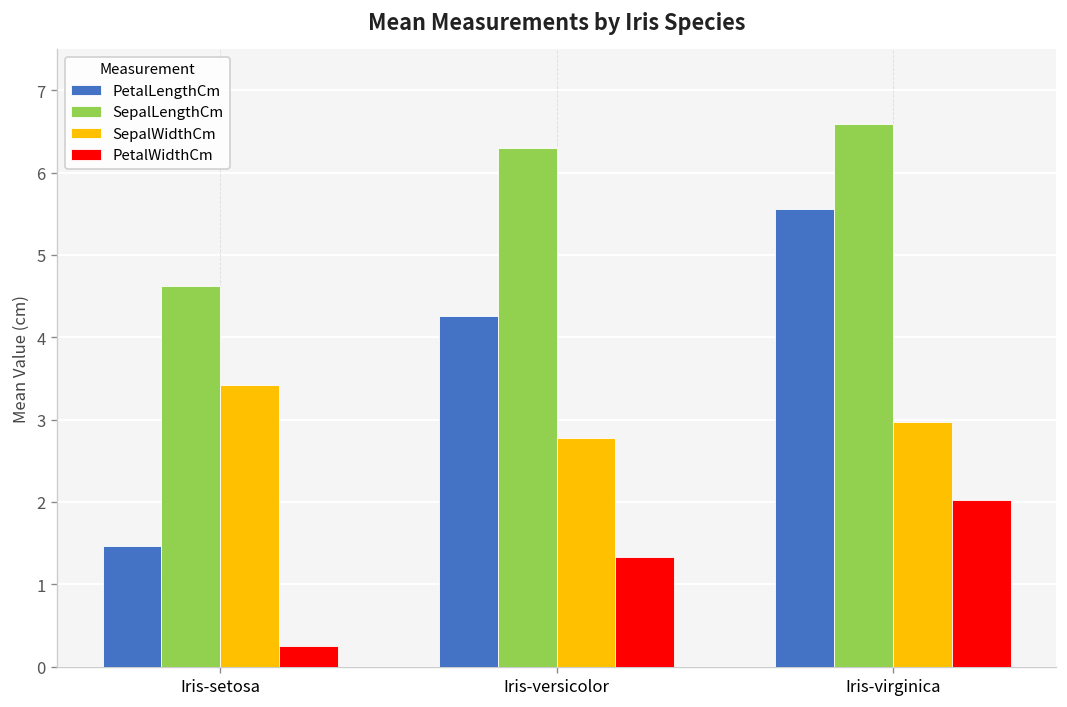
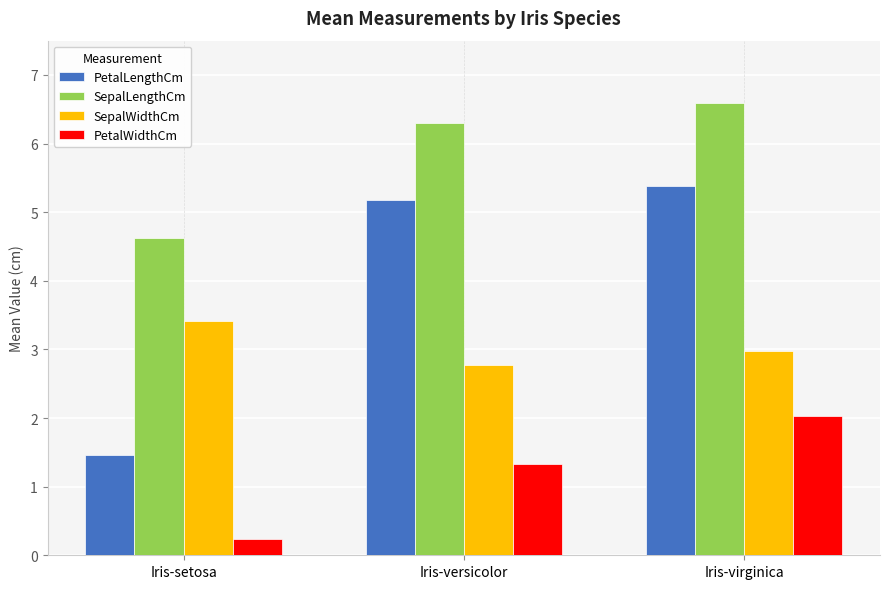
  {
    "PetalLengthCm": {
      "Iris-setosa": 1.5,
-     "Iris-versicolor": 4.3,
-     "Iris-virginica": 5.6
+     "Iris-versicolor": 5.2,
+     "Iris-virginica": 5.4
    },
    "SepalLengthCm": {
      "Iris-setosa": 4.6,
      "Iris-versicolor": 6.3,
      "Iris-virginica": 6.6
    },
    "SepalWidthCm": {
      "Iris-setosa": 3.4,
      "Iris-versicolor": 2.8,
      "Iris-virginica": 3.0
    },
    "PetalWidthCm": {
      "Iris-setosa": 0.2,
      "Iris-versicolor": 1.3,
      "Iris-virginica": 2.0
    }
  }
